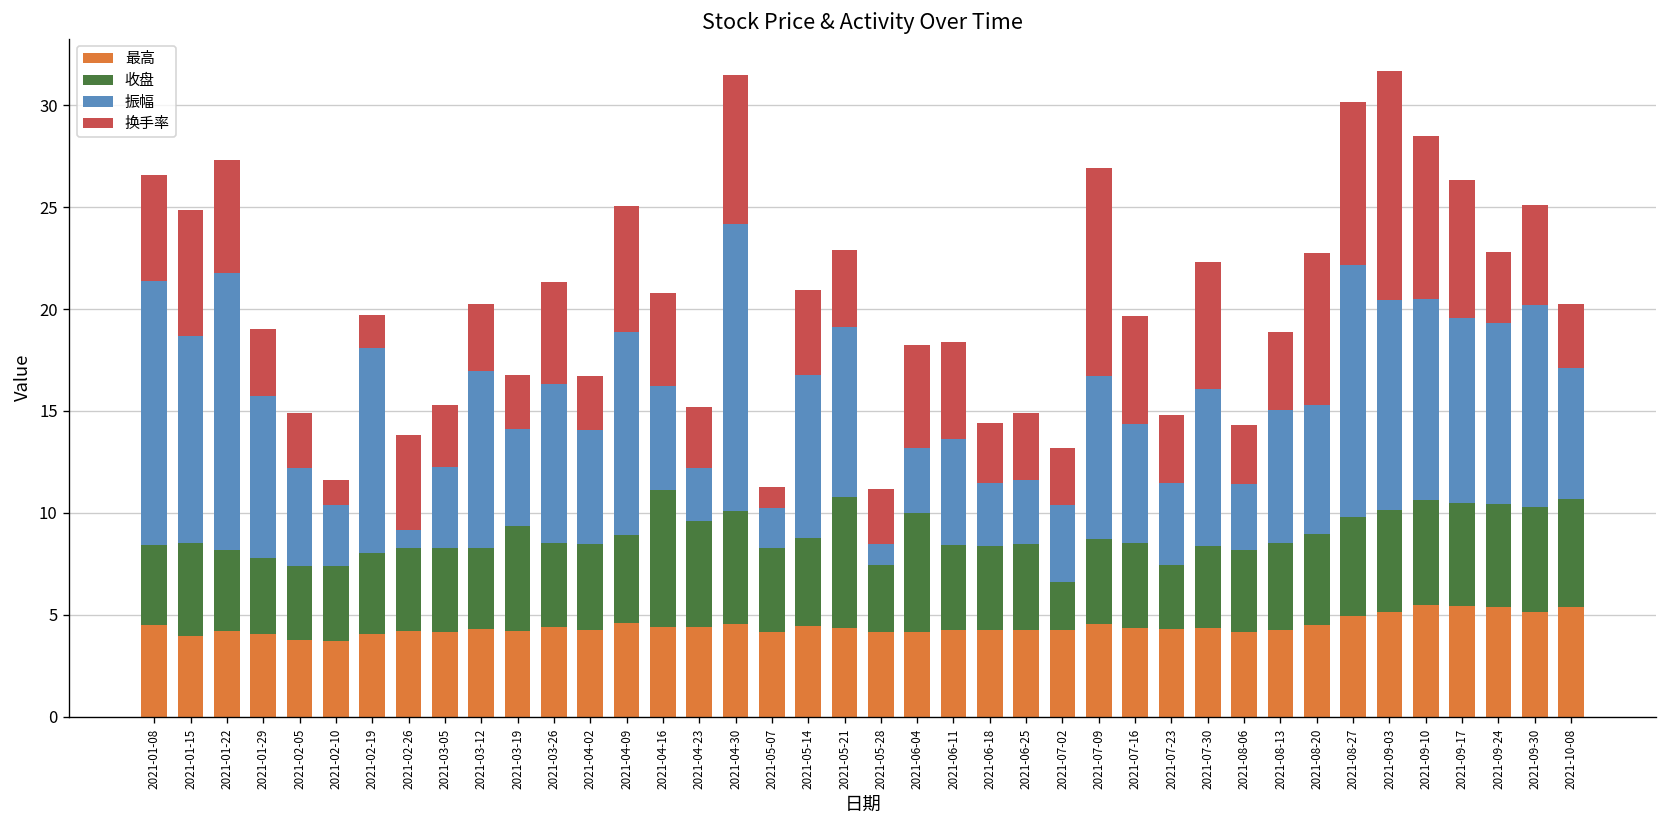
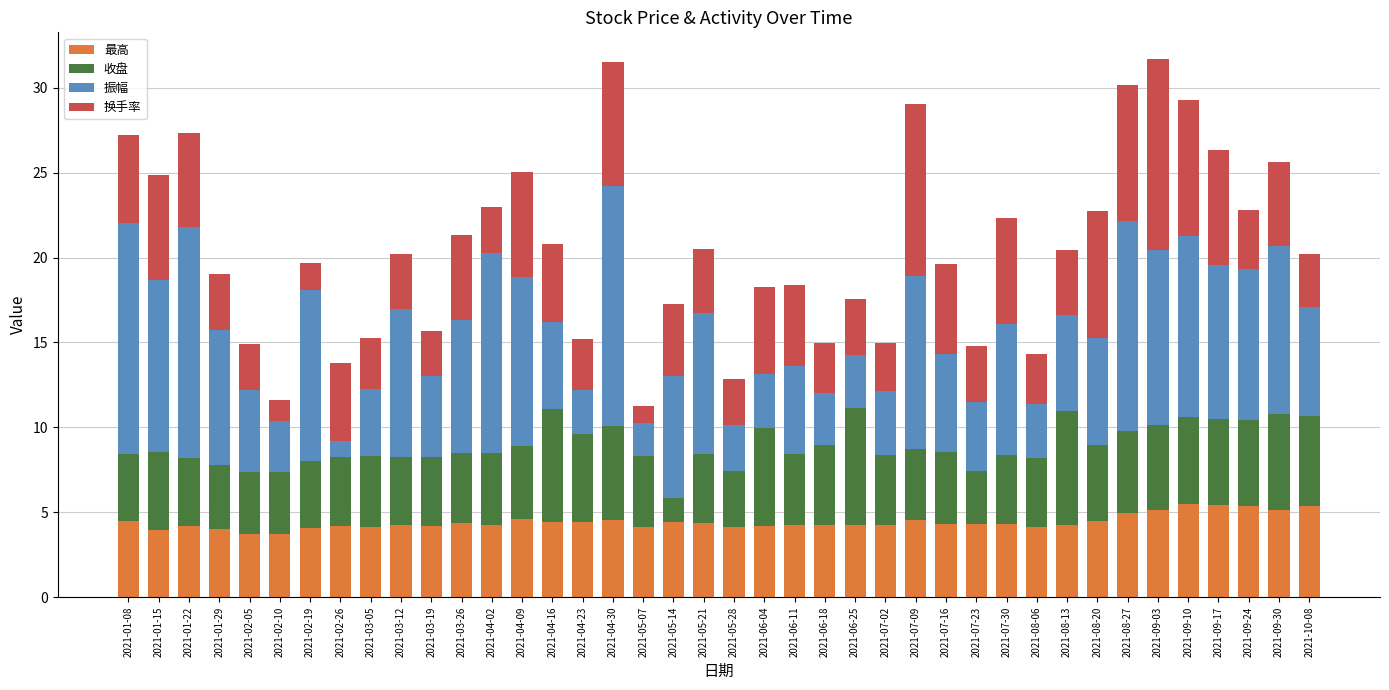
  {
    "收盘": {
      "2021-01-08": 3.9,
      "2021-01-15": 4.6,
      "2021-01-22": 4.0,
      "2021-01-29": 3.8,
      "2021-02-05": 3.7,
      "2021-02-10": 3.7,
      "2021-02-19": 4.0,
      "2021-02-26": 4.0,
      "2021-03-05": 4.1,
      "2021-03-12": 4.0,
-     "2021-03-19": 5.2,
+     "2021-03-19": 4.1,
      "2021-03-26": 4.1,
      "2021-04-02": 4.2,
      "2021-04-09": 4.3,
      "2021-04-16": 6.7,
      "2021-04-23": 5.2,
      "2021-04-30": 5.5,
      "2021-05-07": 4.1,
-     "2021-05-14": 4.3,
-     "2021-05-21": 6.4,
+     "2021-05-14": 1.4,
+     "2021-05-21": 4.1,
      "2021-05-28": 3.3,
      "2021-06-04": 5.8,
      "2021-06-11": 4.2,
-     "2021-06-18": 4.2,
-     "2021-06-25": 4.2,
-     "2021-07-02": 2.4,
+     "2021-06-18": 4.7,
+     "2021-06-25": 6.9,
+     "2021-07-02": 4.1,
      "2021-07-09": 4.2,
      "2021-07-16": 4.2,
      "2021-07-23": 3.1,
      "2021-07-30": 4.1,
      "2021-08-06": 4.1,
-     "2021-08-13": 4.3,
+     "2021-08-13": 6.7,
      "2021-08-20": 4.4,
      "2021-08-27": 4.9,
      "2021-09-03": 5.0,
      "2021-09-10": 5.2,
      "2021-09-17": 5.1,
      "2021-09-24": 5.1,
-     "2021-09-30": 5.2,
+     "2021-09-30": 5.7,
      "2021-10-08": 5.3
    },
    "振幅": {
-     "2021-01-08": 13.0,
+     "2021-01-08": 13.6,
      "2021-01-15": 10.2,
      "2021-01-22": 13.6,
      "2021-01-29": 8.0,
      "2021-02-05": 4.8,
      "2021-02-10": 3.0,
      "2021-02-19": 10.1,
      "2021-02-26": 0.9,
      "2021-03-05": 4.0,
      "2021-03-12": 8.7,
      "2021-03-19": 4.8,
      "2021-03-26": 7.8,
-     "2021-04-02": 5.6,
+     "2021-04-02": 11.8,
      "2021-04-09": 10.0,
      "2021-04-16": 5.1,
      "2021-04-23": 2.6,
      "2021-04-30": 14.1,
      "2021-05-07": 1.9,
-     "2021-05-14": 8.0,
+     "2021-05-14": 7.2,
      "2021-05-21": 8.3,
-     "2021-05-28": 1.1,
+     "2021-05-28": 2.7,
      "2021-06-04": 3.2,
      "2021-06-11": 5.2,
      "2021-06-18": 3.1,
      "2021-06-25": 3.1,
      "2021-07-02": 3.8,
-     "2021-07-09": 8.0,
+     "2021-07-09": 10.2,
      "2021-07-16": 5.8,
      "2021-07-23": 4.0,
      "2021-07-30": 7.7,
      "2021-08-06": 3.2,
-     "2021-08-13": 6.5,
+     "2021-08-13": 5.7,
      "2021-08-20": 6.4,
      "2021-08-27": 12.4,
      "2021-09-03": 10.3,
-     "2021-09-10": 9.8,
+     "2021-09-10": 10.7,
      "2021-09-17": 9.1,
      "2021-09-24": 8.9,
      "2021-09-30": 9.9,
      "2021-10-08": 6.4
    }
  }
